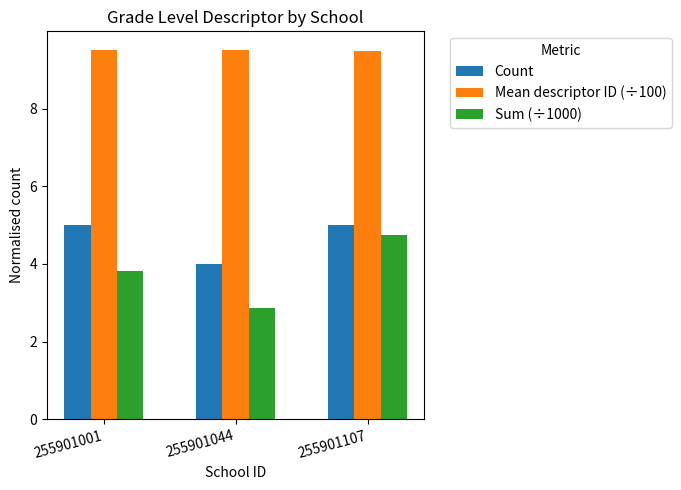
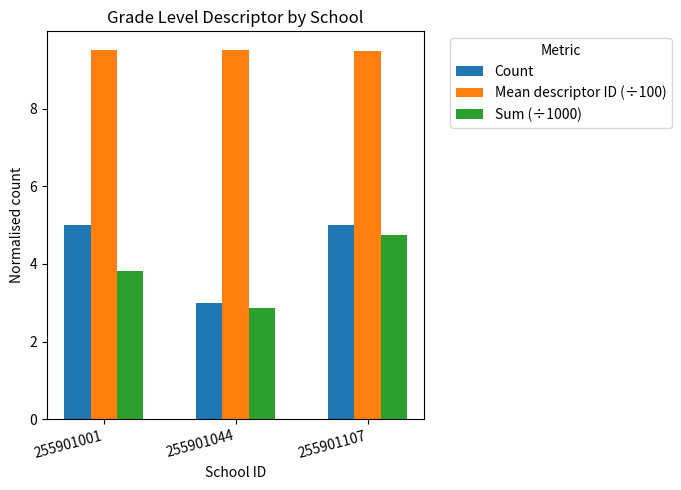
  {
    "Count": {
      "255901001": 5,
-     "255901044": 4,
+     "255901044": 3,
      "255901107": 5
    },
    "Mean descriptor ID (÷100)": {
      "255901001": 9.5,
      "255901044": 9.5,
      "255901107": 9.5
    },
    "Sum (÷1000)": {
      "255901001": 3.8,
      "255901044": 2.9,
      "255901107": 4.7
    }
  }
